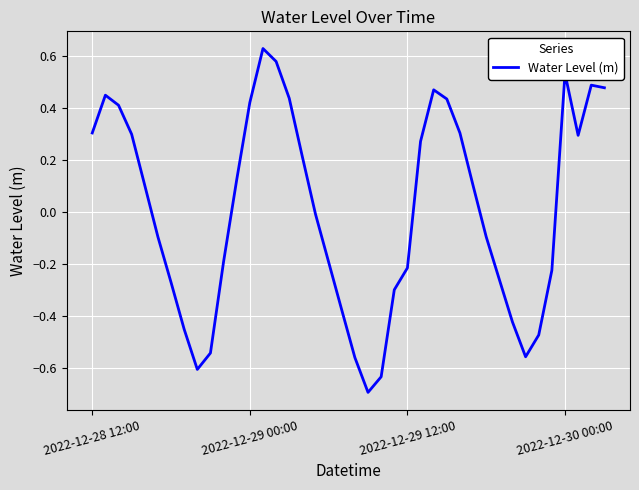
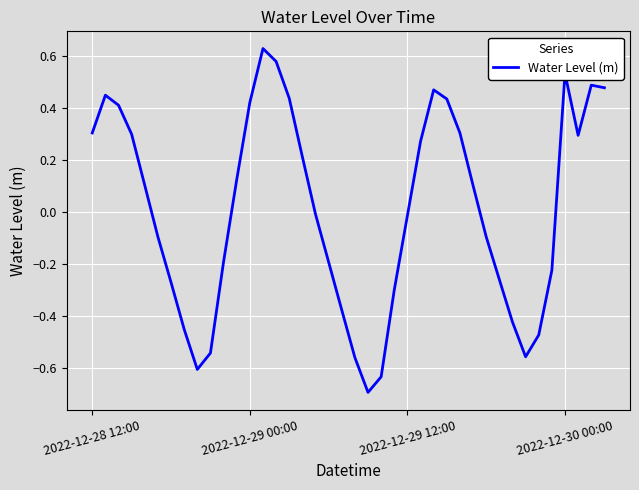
  {
    "2022-12-28 12:00": 0.30,
    "2022-12-29 00:00": 0.42,
-   "2022-12-29 12:00": -0.21
+   "2022-12-29 12:00": -0.01
  }
